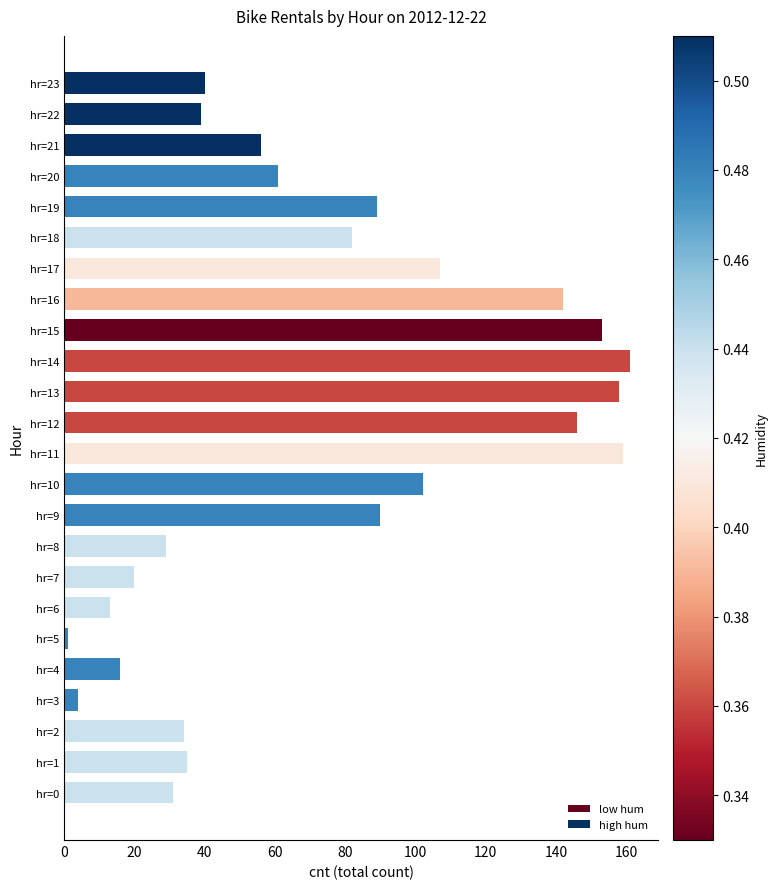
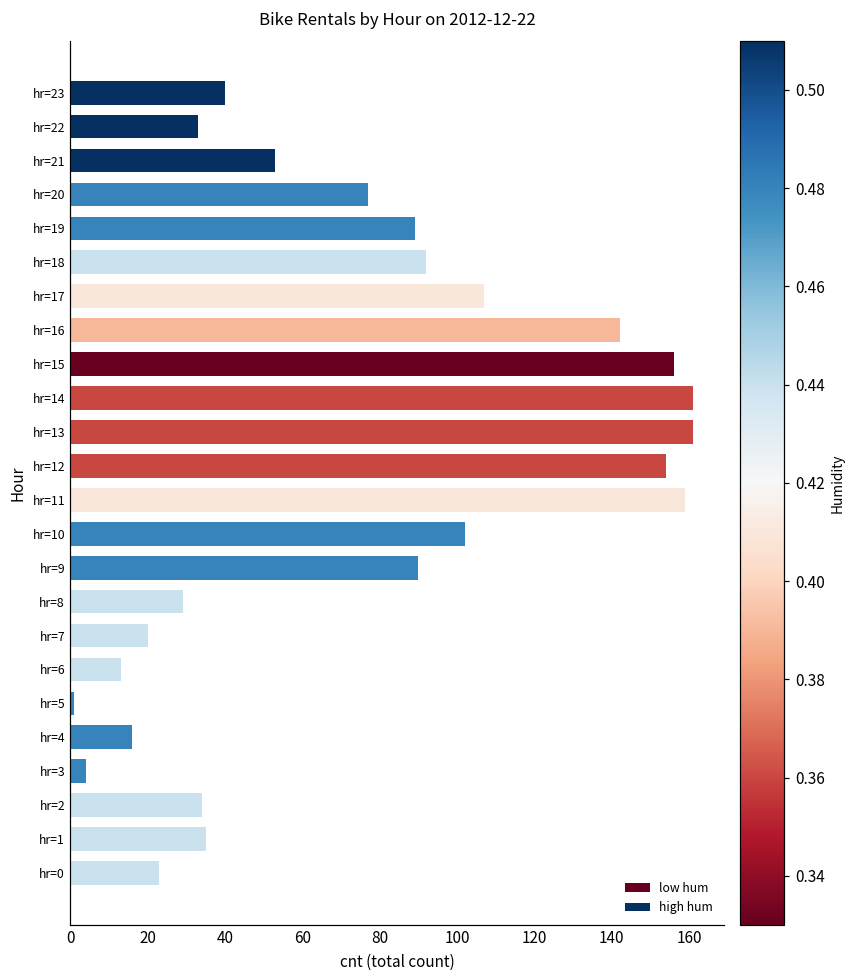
  {
    "hr=23": 40,
-   "hr=22": 39,
-   "hr=21": 56,
-   "hr=20": 61,
+   "hr=22": 33,
+   "hr=21": 53,
+   "hr=20": 77,
    "hr=19": 89,
-   "hr=18": 82,
+   "hr=18": 92,
    "hr=17": 107,
    "hr=16": 142,
-   "hr=15": 153,
+   "hr=15": 156,
    "hr=14": 161,
-   "hr=13": 158,
-   "hr=12": 146,
+   "hr=13": 161,
+   "hr=12": 154,
    "hr=11": 159,
    "hr=10": 102,
    "hr=9": 90,
    "hr=8": 29,
    "hr=7": 20,
    "hr=6": 13,
    "hr=5": 1,
    "hr=4": 16,
    "hr=3": 4,
    "hr=2": 34,
    "hr=1": 35,
-   "hr=0": 31
+   "hr=0": 23
  }
